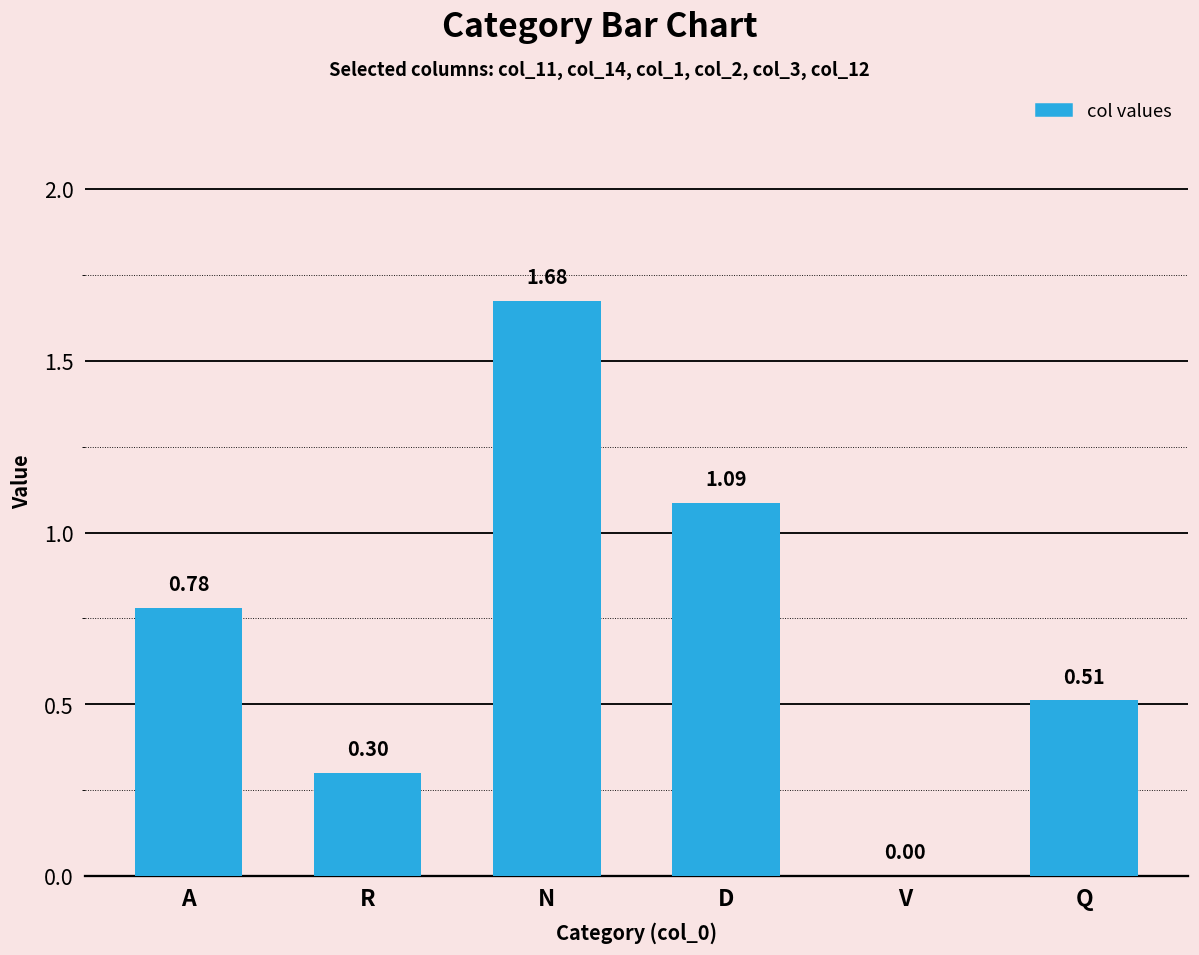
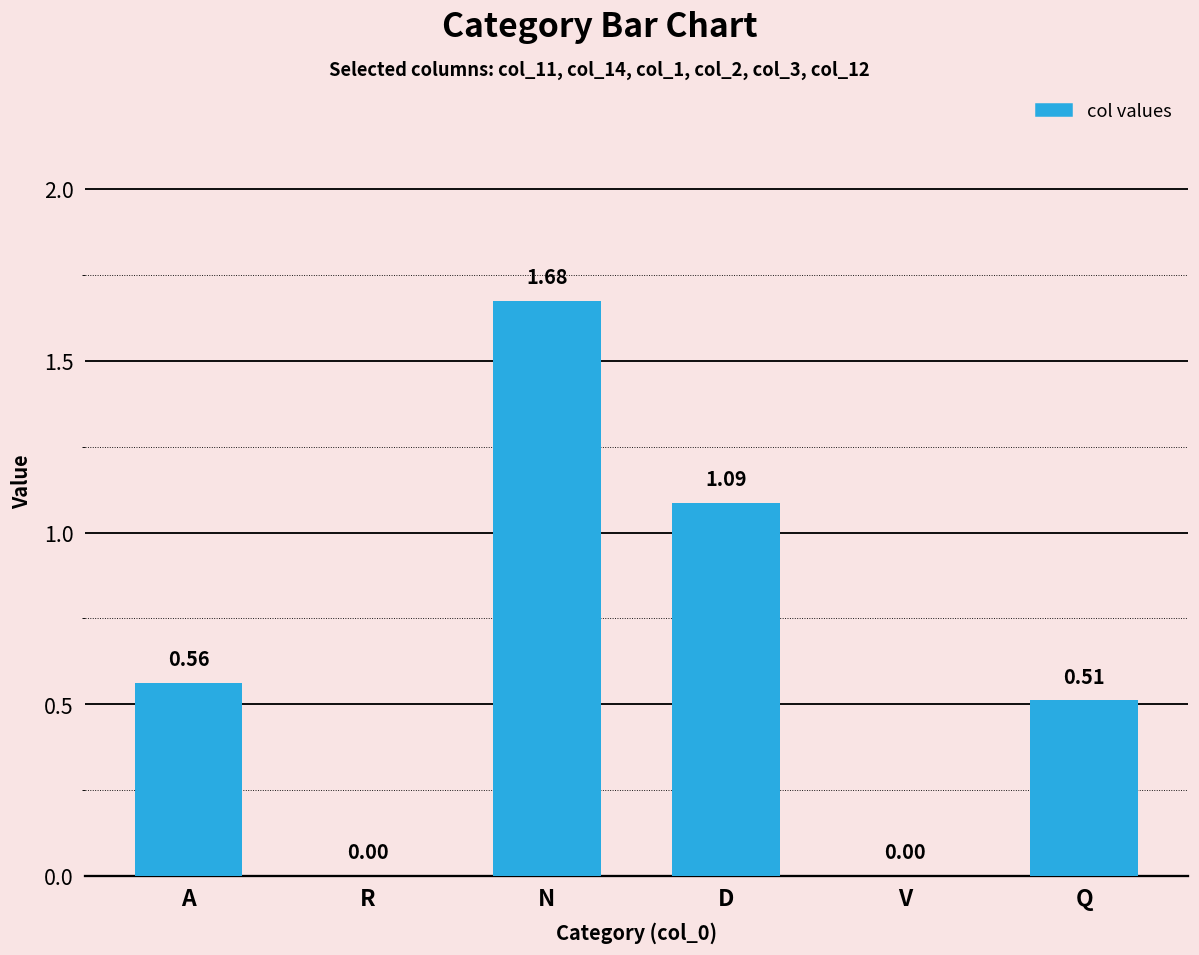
  {
-   "A": 0.78,
-   "R": 0.30,
+   "A": 0.56,
+   "R": 0.00,
    "N": 1.68,
    "D": 1.09,
    "V": 0.00,
    "Q": 0.51
  }
